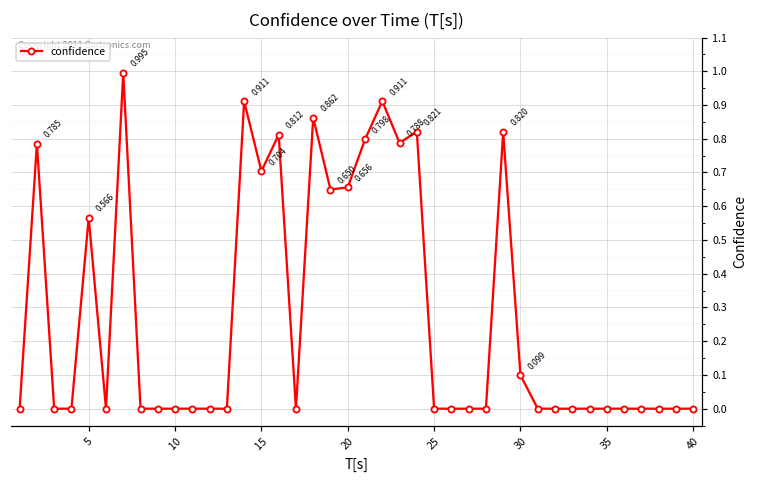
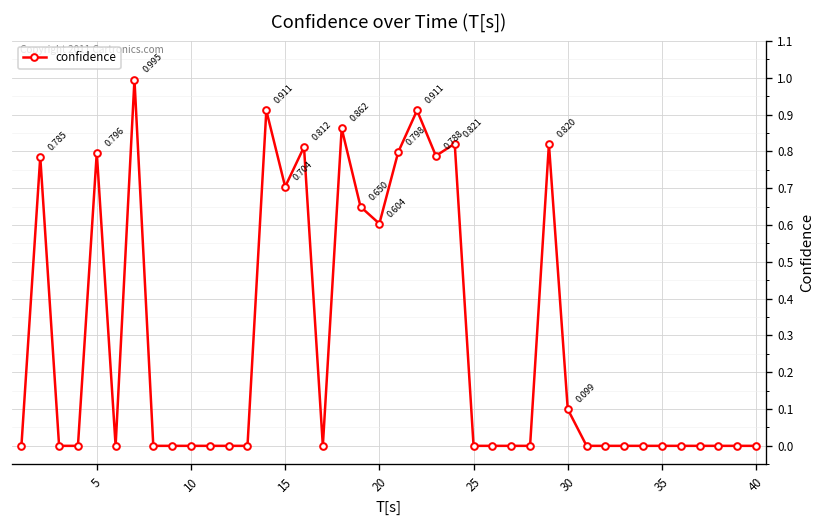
  {
-   "5": 0.566,
+   "5": 0.796,
    "15": 0.704,
-   "20": 0.656,
+   "20": 0.604,
    "30": 0.099
  }
